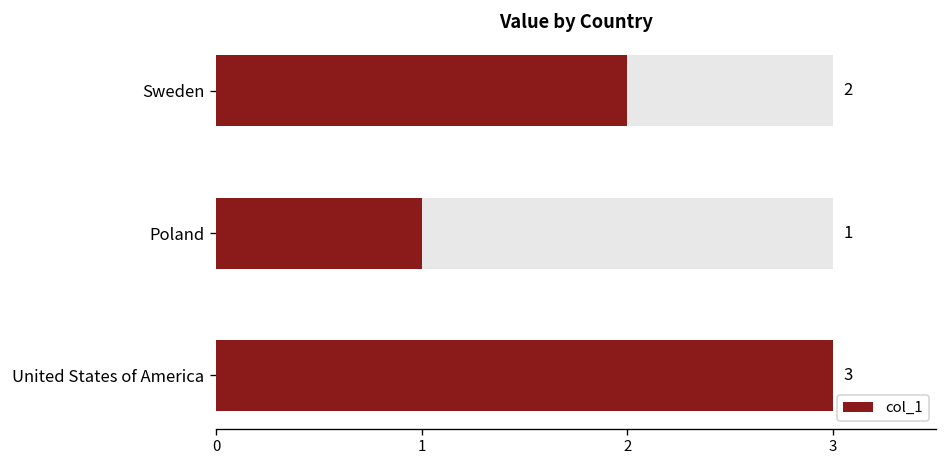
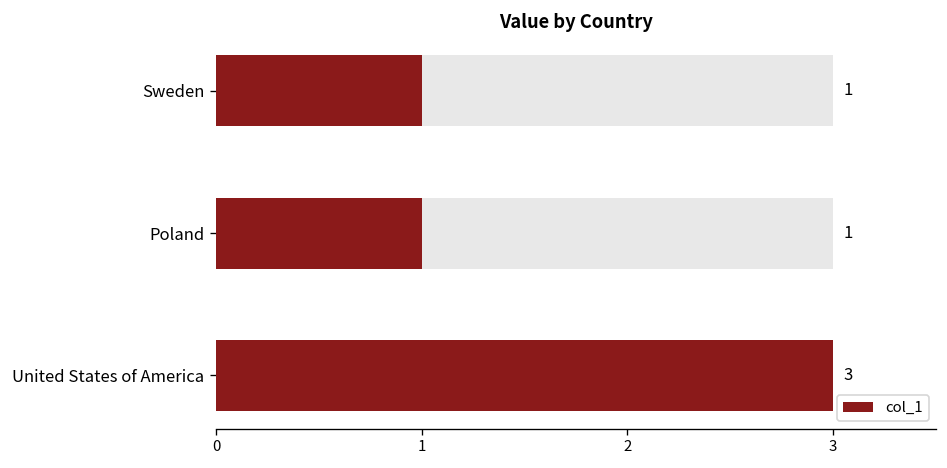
  {
    "col_1": {
-     "Sweden": 2,
+     "Sweden": 1,
      "United States of America": 3
    }
  }
